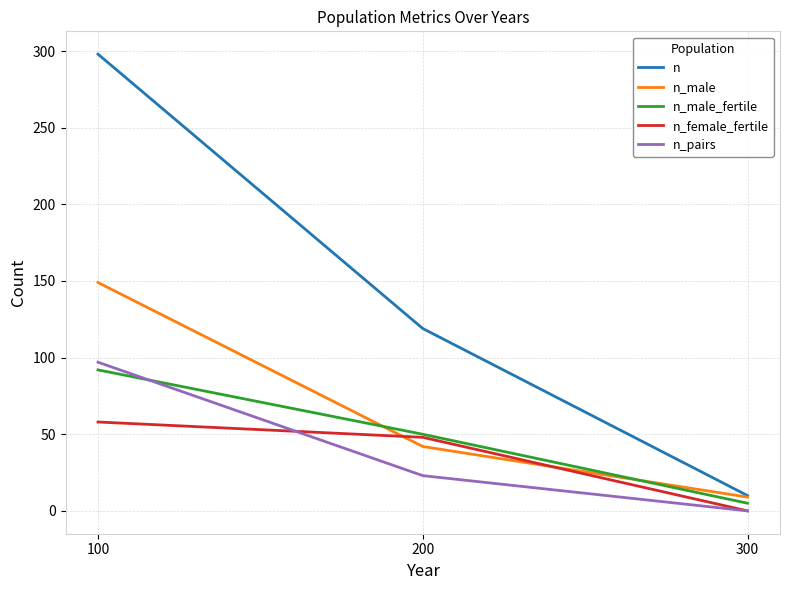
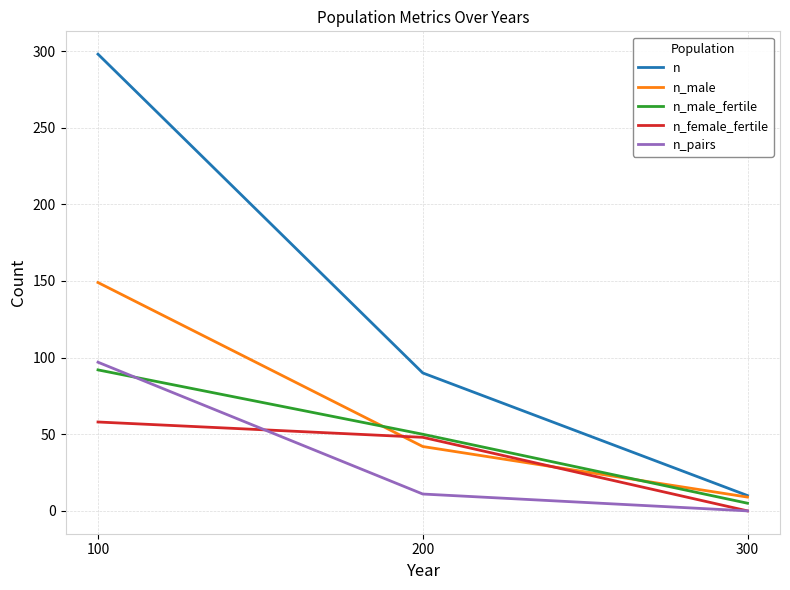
  {
    "n": {
      "100": 298,
-     "200": 119
+     "200": 90
    },
    "n_male": {
      "100": 149,
      "200": 42
    },
    "n_male_fertile": {
      "100": 92,
      "200": 50,
      "300": 5
    },
    "n_female_fertile": {
      "100": 58,
      "200": 48
    },
    "n_pairs": {
      "100": 97,
-     "200": 23
+     "200": 11
    }
  }
